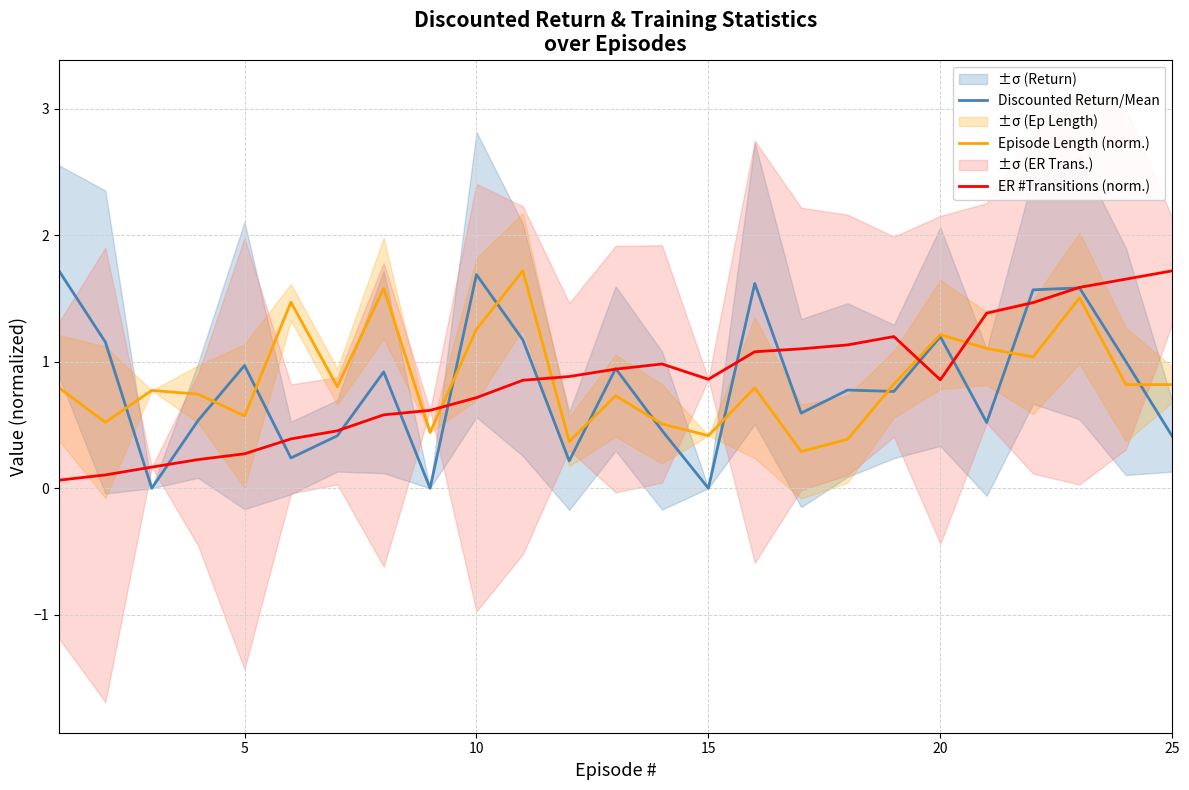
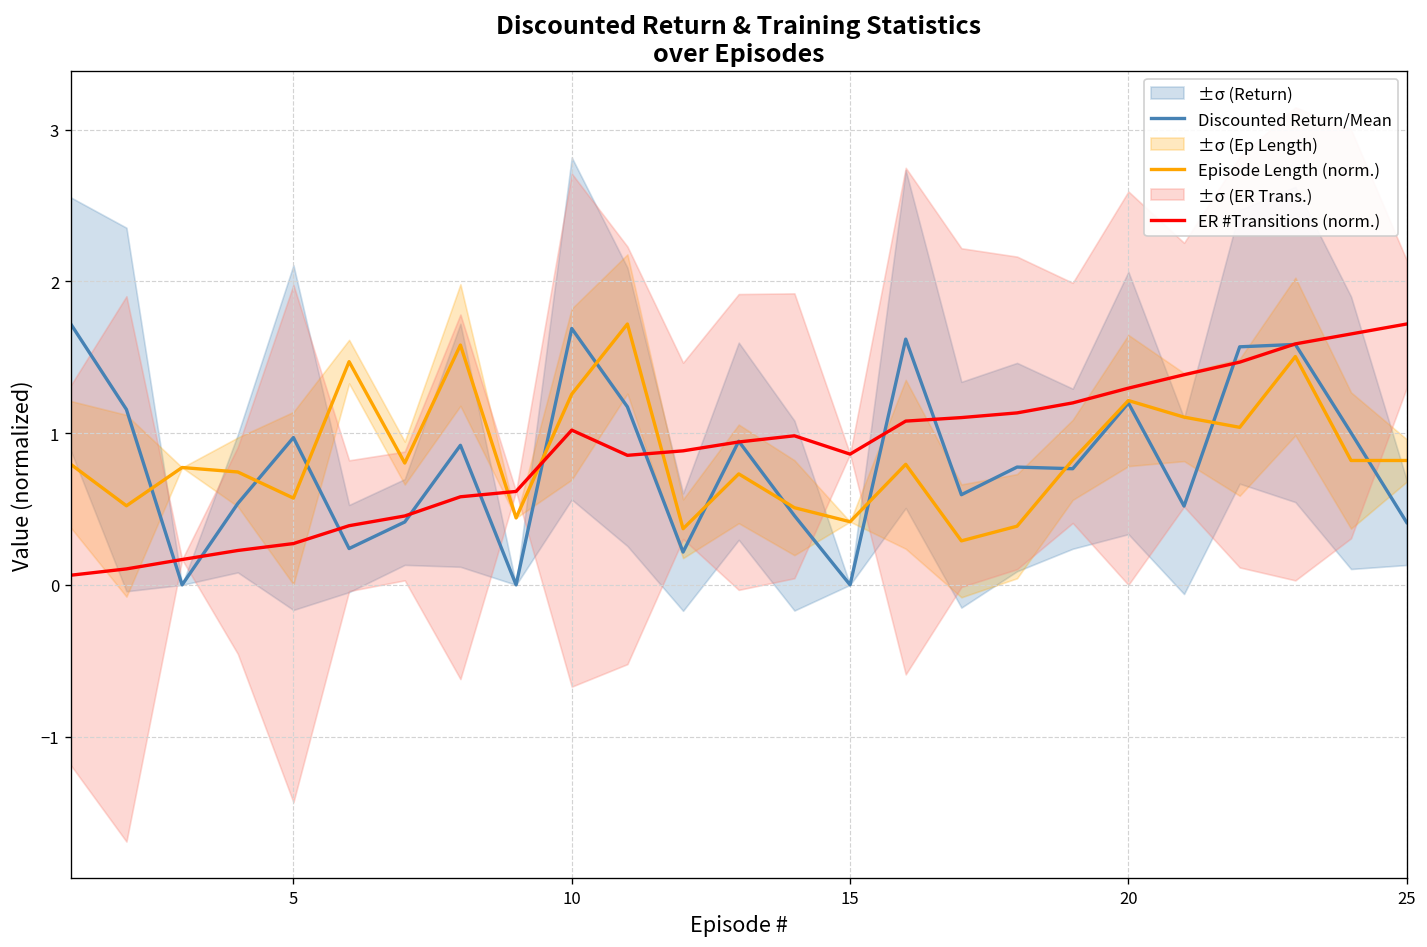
  {
    "ER #Transitions (norm.)": {
      "5": 0.27,
-     "10": 0.72,
-     "20": 0.86,
+     "10": 1.02,
+     "20": 1.30,
      "25": 1.72
    }
  }
